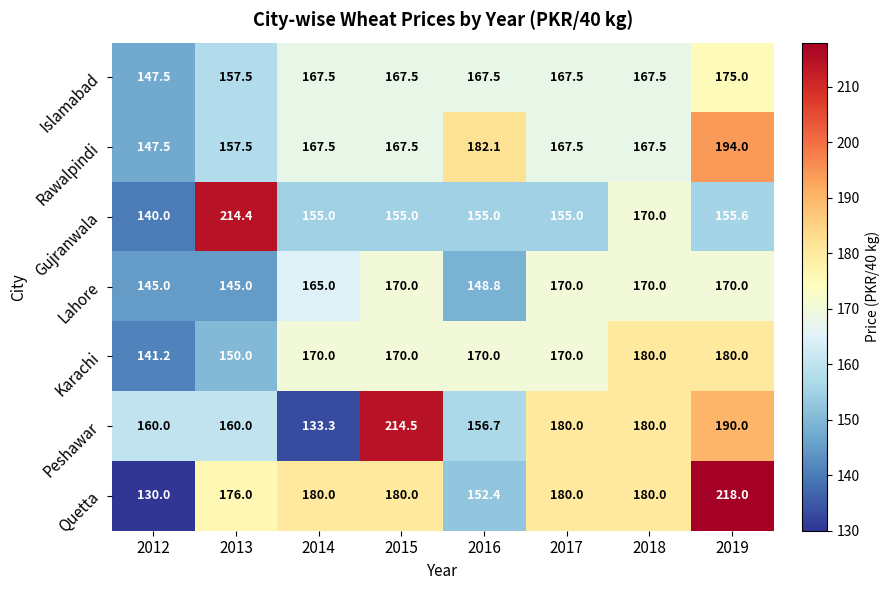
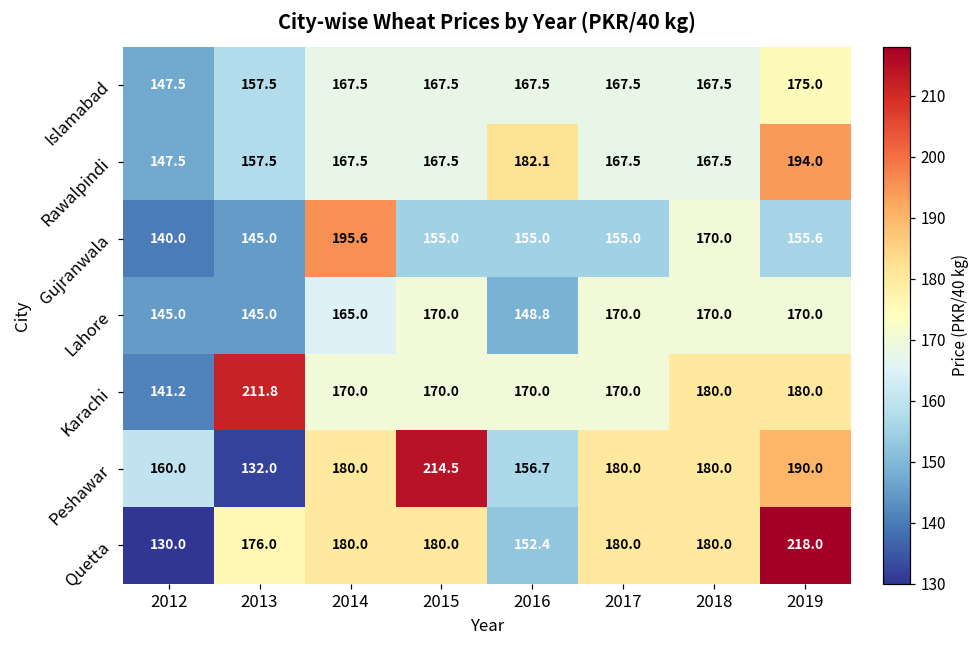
  {
    "Islamabad": {
      "2012": 147.5,
      "2013": 157.5,
      "2014": 167.5,
      "2015": 167.5,
      "2016": 167.5,
      "2017": 167.5,
      "2018": 167.5,
      "2019": 175.0
    },
    "Rawalpindi": {
      "2012": 147.5,
      "2013": 157.5,
      "2014": 167.5,
      "2015": 167.5,
      "2016": 182.1,
      "2017": 167.5,
      "2018": 167.5,
      "2019": 194.0
    },
    "Gujranwala": {
      "2012": 140.0,
-     "2013": 214.4,
-     "2014": 155.0,
+     "2013": 145.0,
+     "2014": 195.6,
      "2015": 155.0,
      "2016": 155.0,
      "2017": 155.0,
      "2018": 170.0,
      "2019": 155.6
    },
    "Lahore": {
      "2012": 145.0,
      "2013": 145.0,
      "2014": 165.0,
      "2015": 170.0,
      "2016": 148.8,
      "2017": 170.0,
      "2018": 170.0,
      "2019": 170.0
    },
    "Karachi": {
      "2012": 141.2,
-     "2013": 150.0,
+     "2013": 211.8,
      "2014": 170.0,
      "2015": 170.0,
      "2016": 170.0,
      "2017": 170.0,
      "2018": 180.0,
      "2019": 180.0
    },
    "Peshawar": {
      "2012": 160.0,
-     "2013": 160.0,
-     "2014": 133.3,
+     "2013": 132.0,
+     "2014": 180.0,
      "2015": 214.5,
      "2016": 156.7,
      "2017": 180.0,
      "2018": 180.0,
      "2019": 190.0
    },
    "Quetta": {
      "2012": 130.0,
      "2013": 176.0,
      "2014": 180.0,
      "2015": 180.0,
      "2016": 152.4,
      "2017": 180.0,
      "2018": 180.0,
      "2019": 218.0
    }
  }
